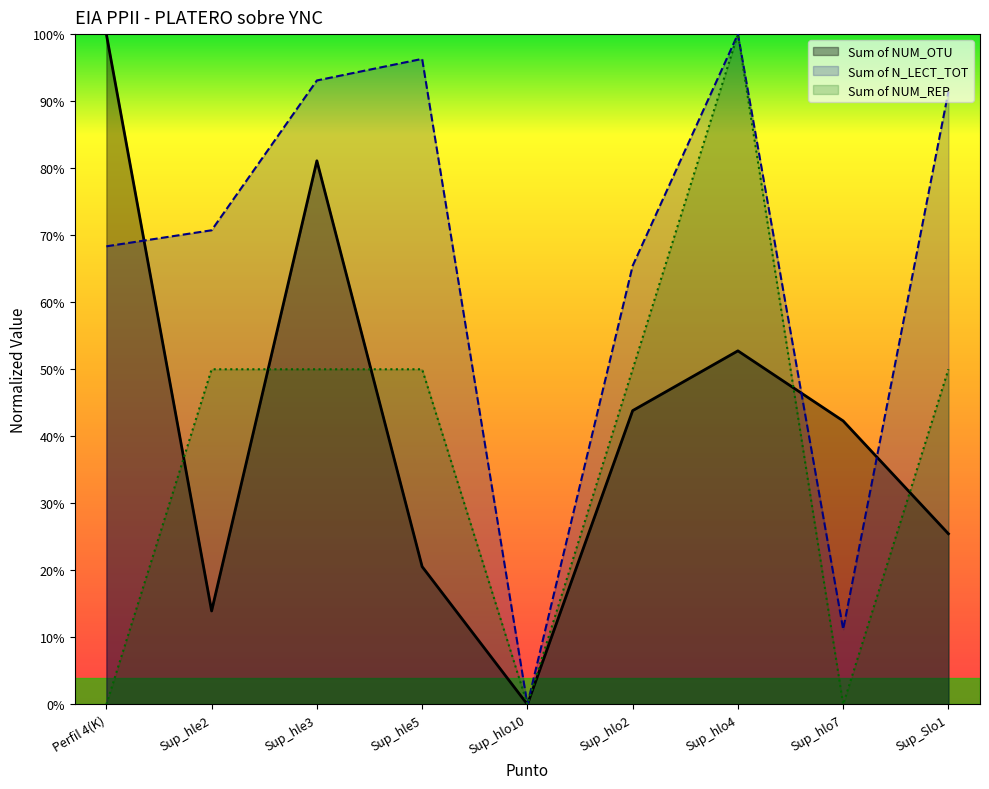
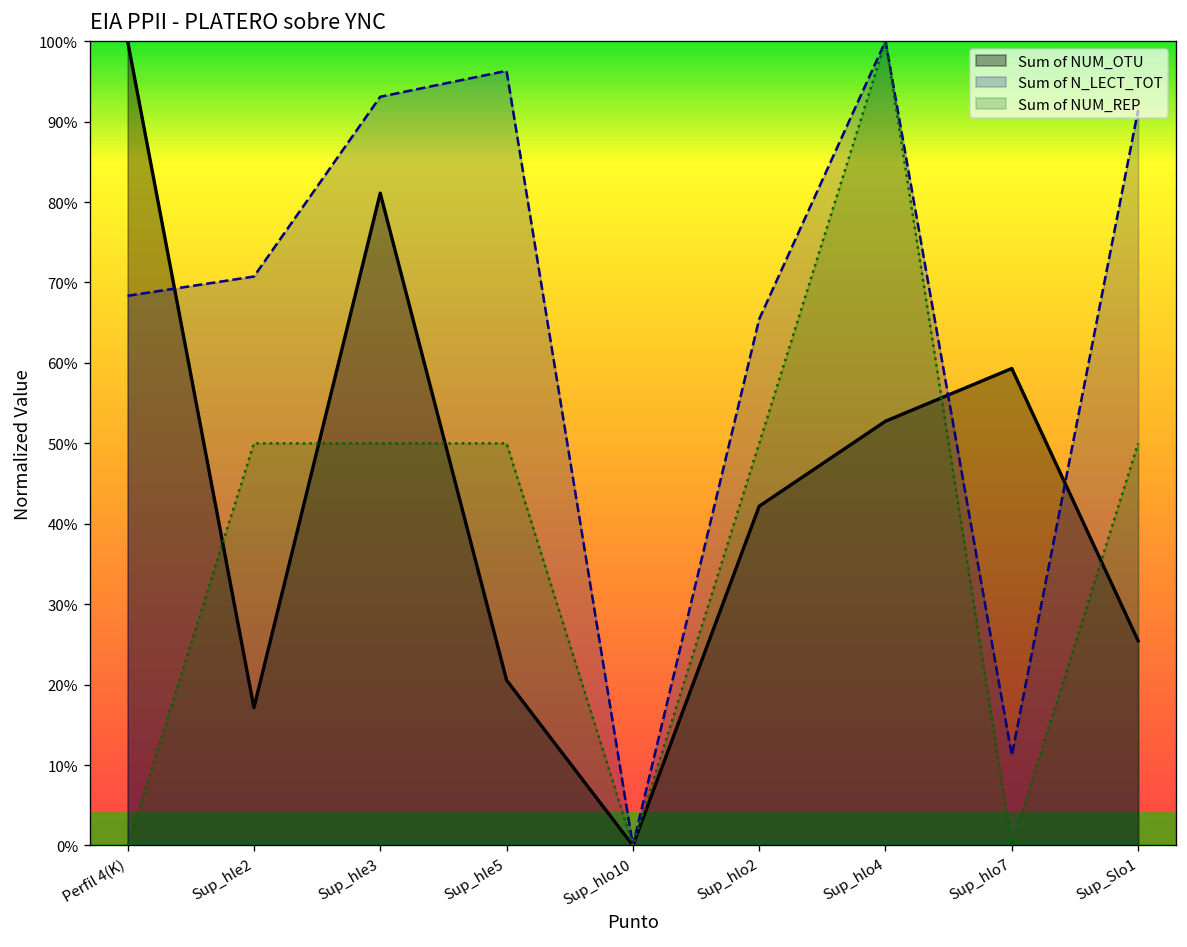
  {
    "Sum of NUM_OTU": {
      "Perfil 4(K)": "100%",
-     "Sup_hle2": "14%",
+     "Sup_hle2": "17%",
      "Sup_hle3": "81%",
      "Sup_hle5": "21%",
-     "Sup_hlo2": "44%",
+     "Sup_hlo2": "42%",
      "Sup_hlo4": "53%",
-     "Sup_hlo7": "42%",
+     "Sup_hlo7": "59%",
      "Sup_Slo1": "25%"
    }
  }
